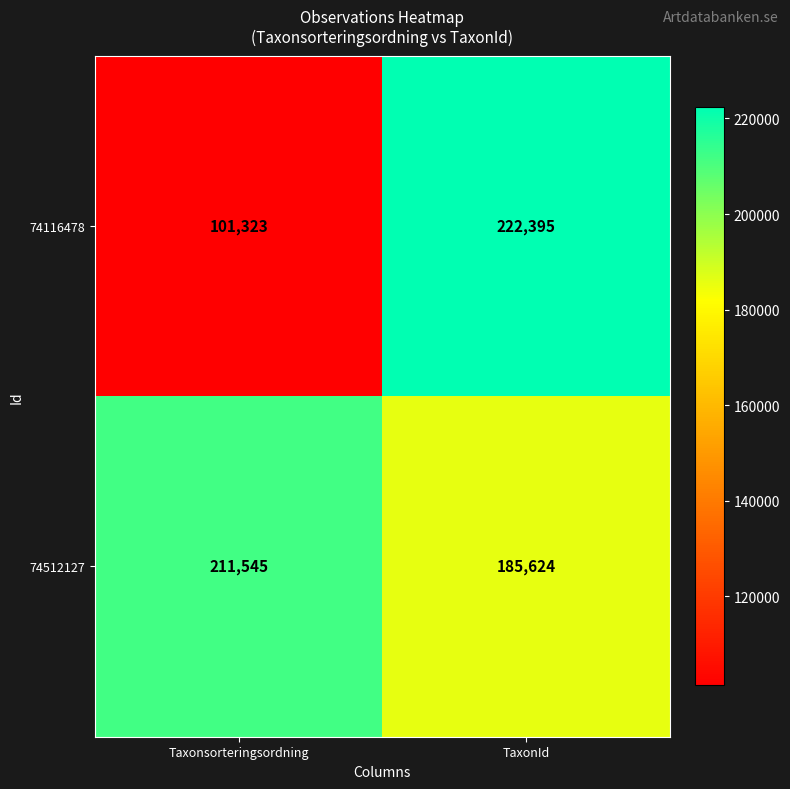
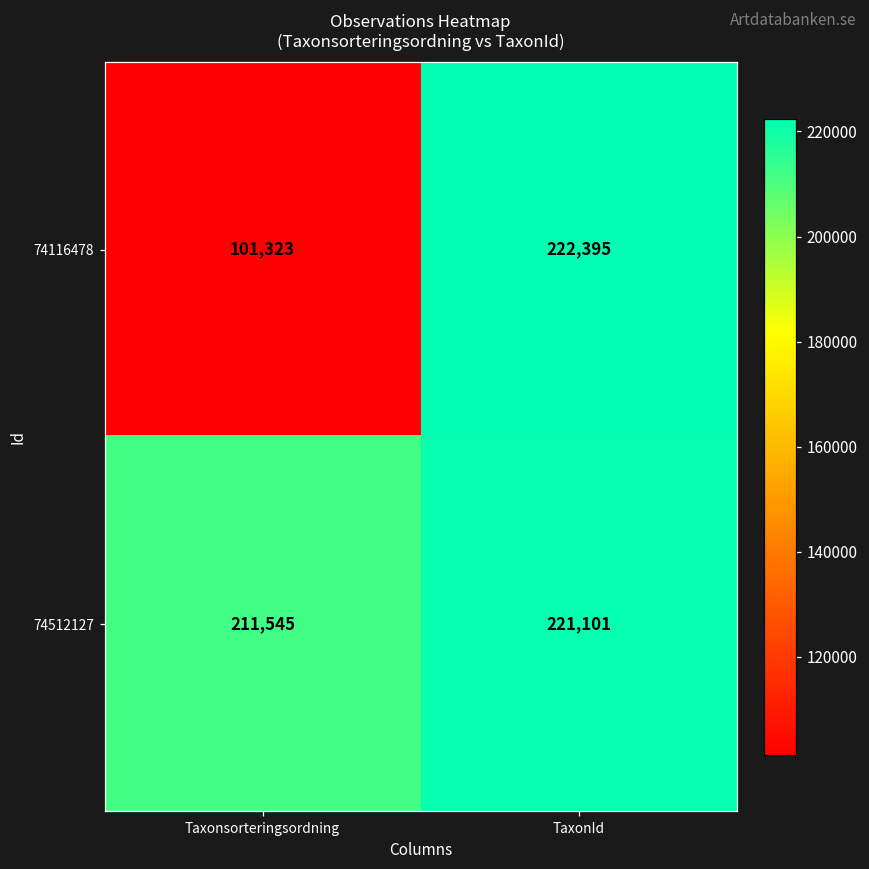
  {
    "74116478": {
      "Taxonsorteringsordning": "101,323",
      "TaxonId": "222,395"
    },
    "74512127": {
      "Taxonsorteringsordning": "211,545",
-     "TaxonId": "185,624"
+     "TaxonId": "221,101"
    }
  }
